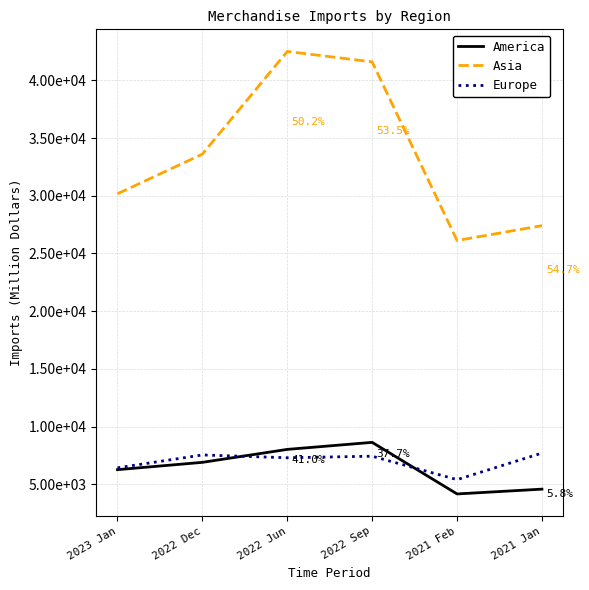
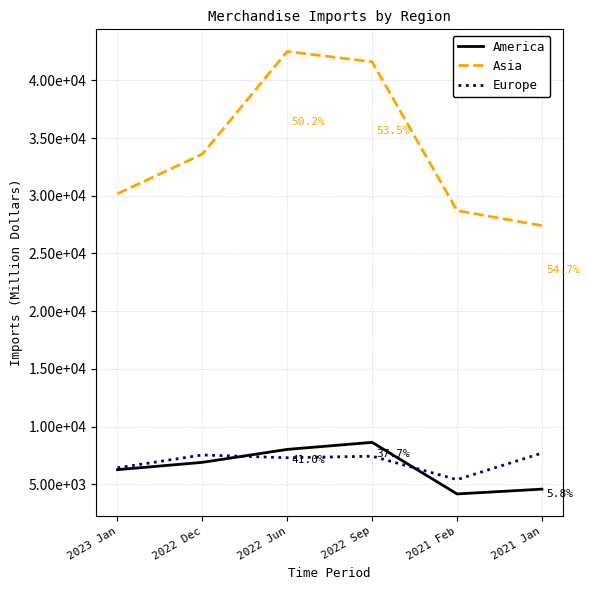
  {
    "America": {
      "2022 Dec": 6900,
      "2022 Jun": 8000,
      "2022 Sep": 8600,
      "2021 Feb": 4200
    },
    "Asia": {
      "2023 Jan": 30200,
      "2022 Dec": 33600,
      "2022 Jun": 42500,
      "2022 Sep": 41600,
-     "2021 Feb": 26100,
+     "2021 Feb": 28700,
      "2021 Jan": 27400
    },
    "Europe": {
      "2022 Dec": 7500,
      "2021 Feb": 5400,
      "2021 Jan": 7700
    }
  }
